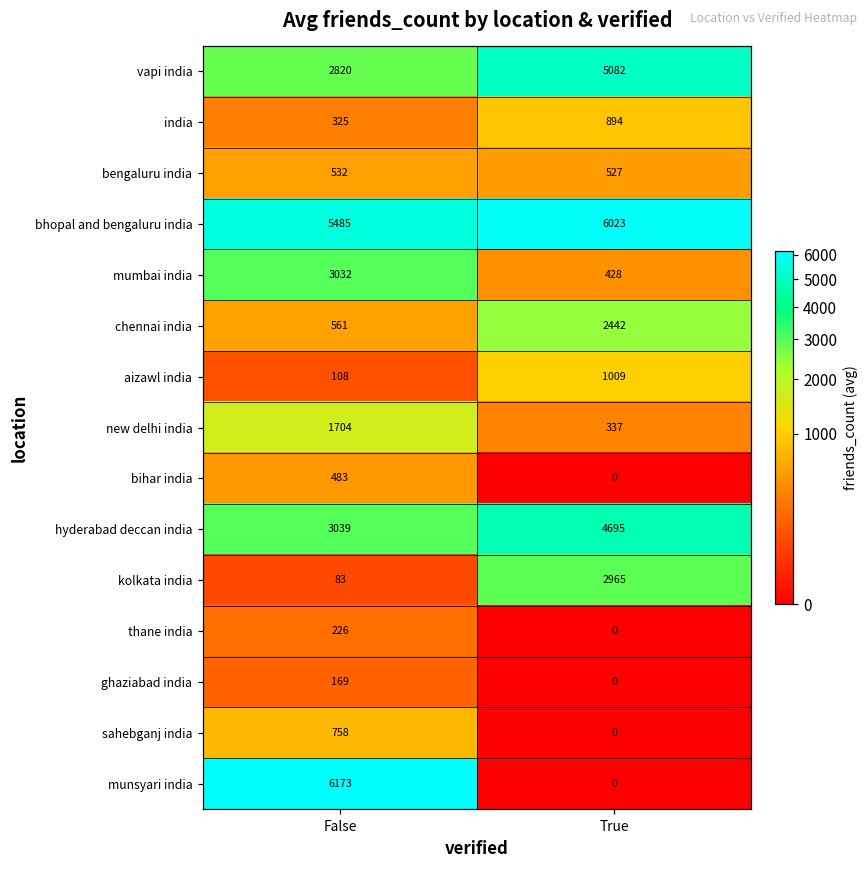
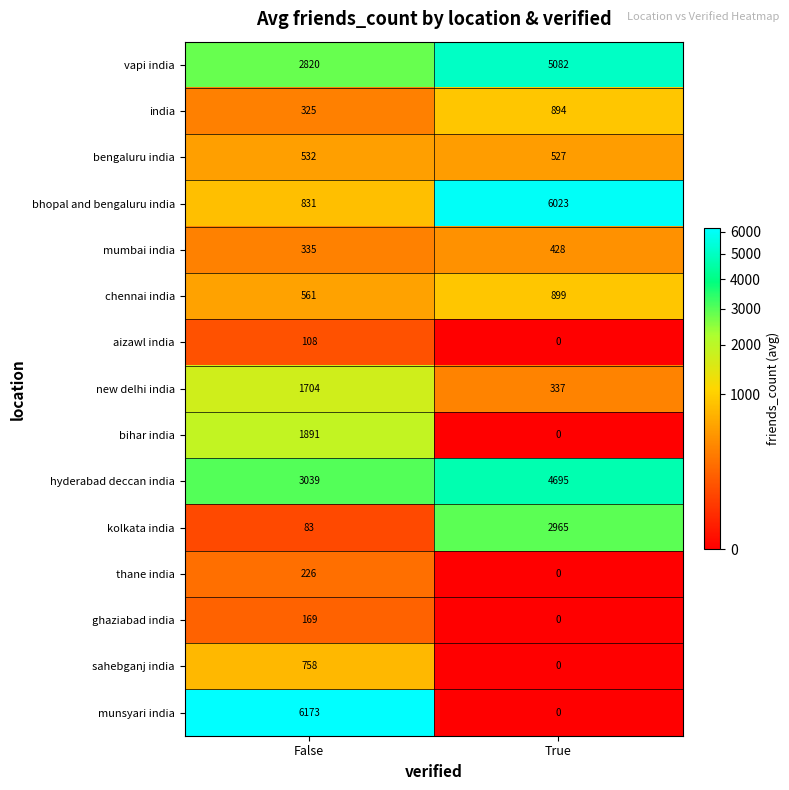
  {
    "vapi india": {
      "False": 2820,
      "True": 5082
    },
    "india": {
      "False": 325,
      "True": 894
    },
    "bengaluru india": {
      "False": 532,
      "True": 527
    },
    "bhopal and bengaluru india": {
-     "False": 5485,
+     "False": 831,
      "True": 6023
    },
    "mumbai india": {
-     "False": 3032,
+     "False": 335,
      "True": 428
    },
    "chennai india": {
      "False": 561,
-     "True": 2442
+     "True": 899
    },
    "aizawl india": {
      "False": 108,
-     "True": 1009
+     "True": 0
    },
    "new delhi india": {
      "False": 1704,
      "True": 337
    },
    "bihar india": {
-     "False": 483,
+     "False": 1891,
      "True": 0
    },
    "hyderabad deccan india": {
      "False": 3039,
      "True": 4695
    },
    "kolkata india": {
      "False": 83,
      "True": 2965
    },
    "thane india": {
      "False": 226,
      "True": 0
    },
    "ghaziabad india": {
      "False": 169,
      "True": 0
    },
    "sahebganj india": {
      "False": 758,
      "True": 0
    },
    "munsyari india": {
      "False": 6173,
      "True": 0
    }
  }
